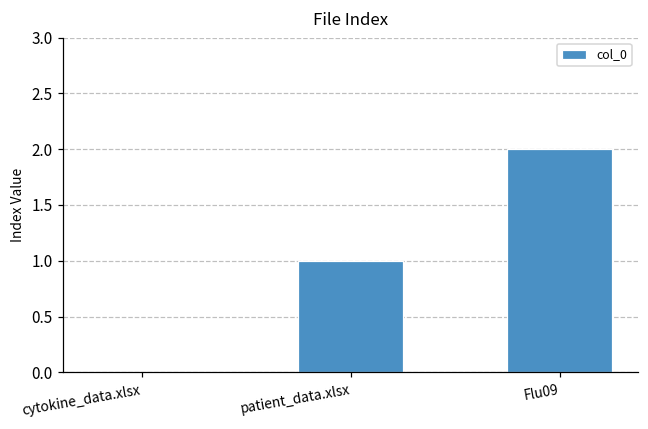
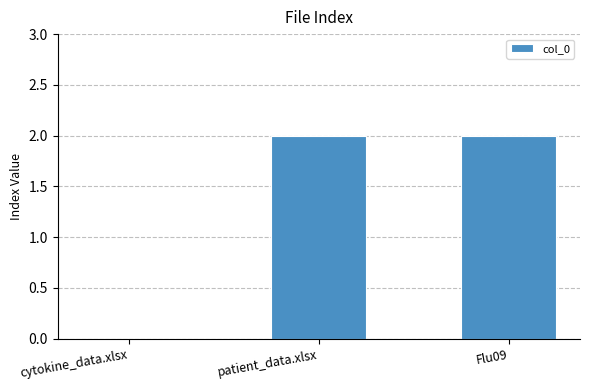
  {
    "cytokine_data.xlsx": 0,
-   "patient_data.xlsx": 1,
+   "patient_data.xlsx": 2,
    "Flu09": 2
  }
